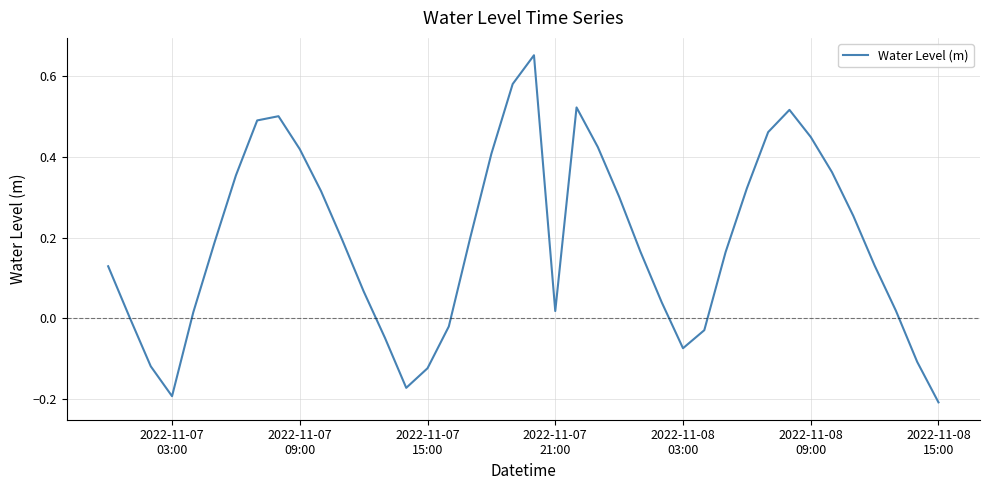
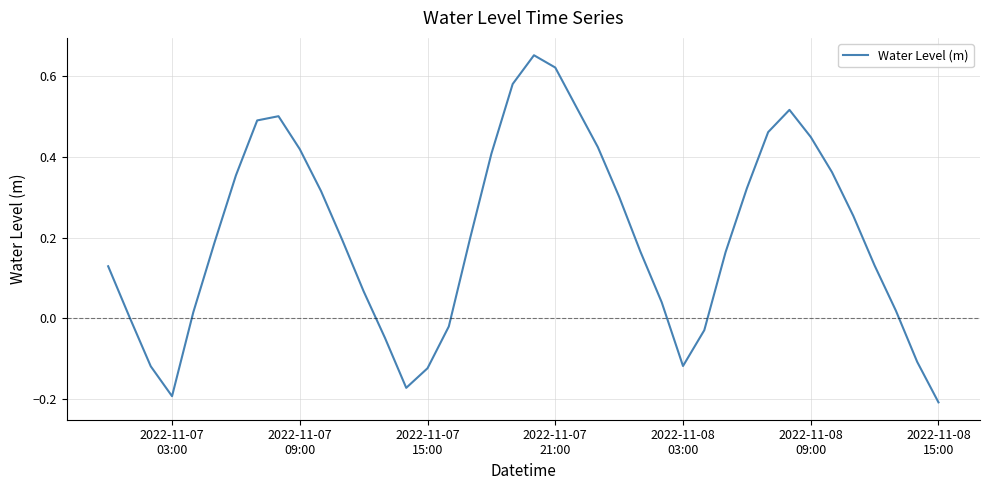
  {
    "2022-11-07 03:00": -0.19,
    "2022-11-07 09:00": 0.42,
    "2022-11-07 15:00": -0.12,
-   "2022-11-07 21:00": 0.02,
-   "2022-11-08 03:00": -0.07,
+   "2022-11-07 21:00": 0.62,
+   "2022-11-08 03:00": -0.12,
    "2022-11-08 09:00": 0.45,
    "2022-11-08 15:00": -0.21
  }
